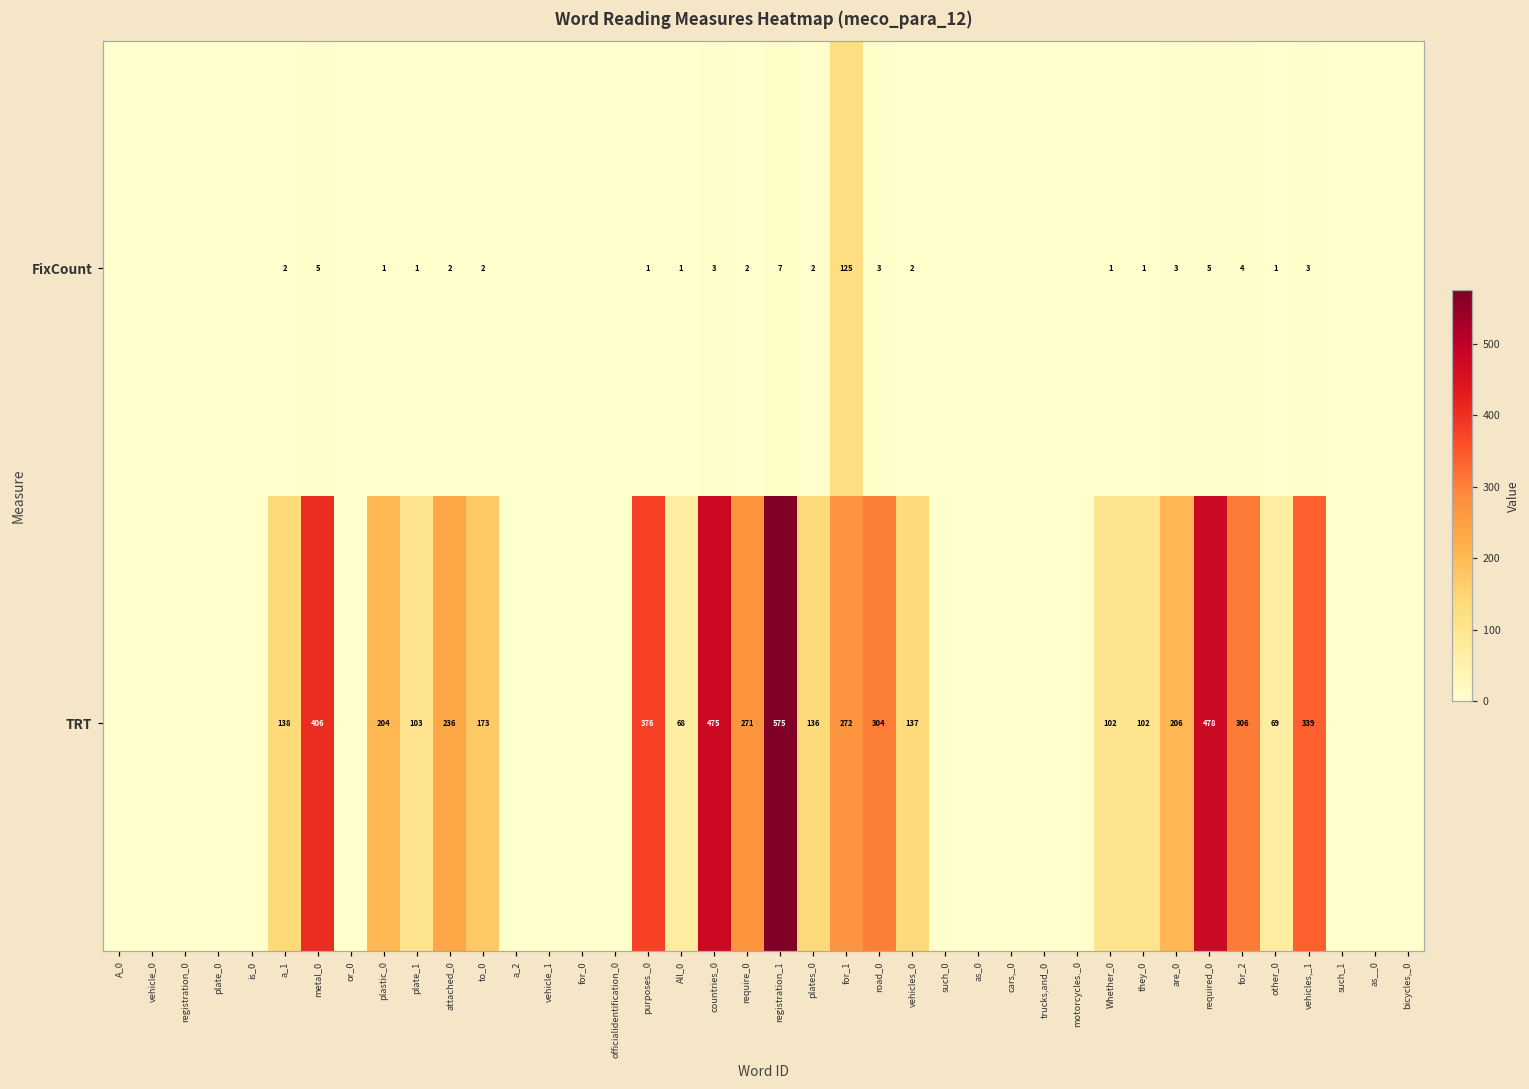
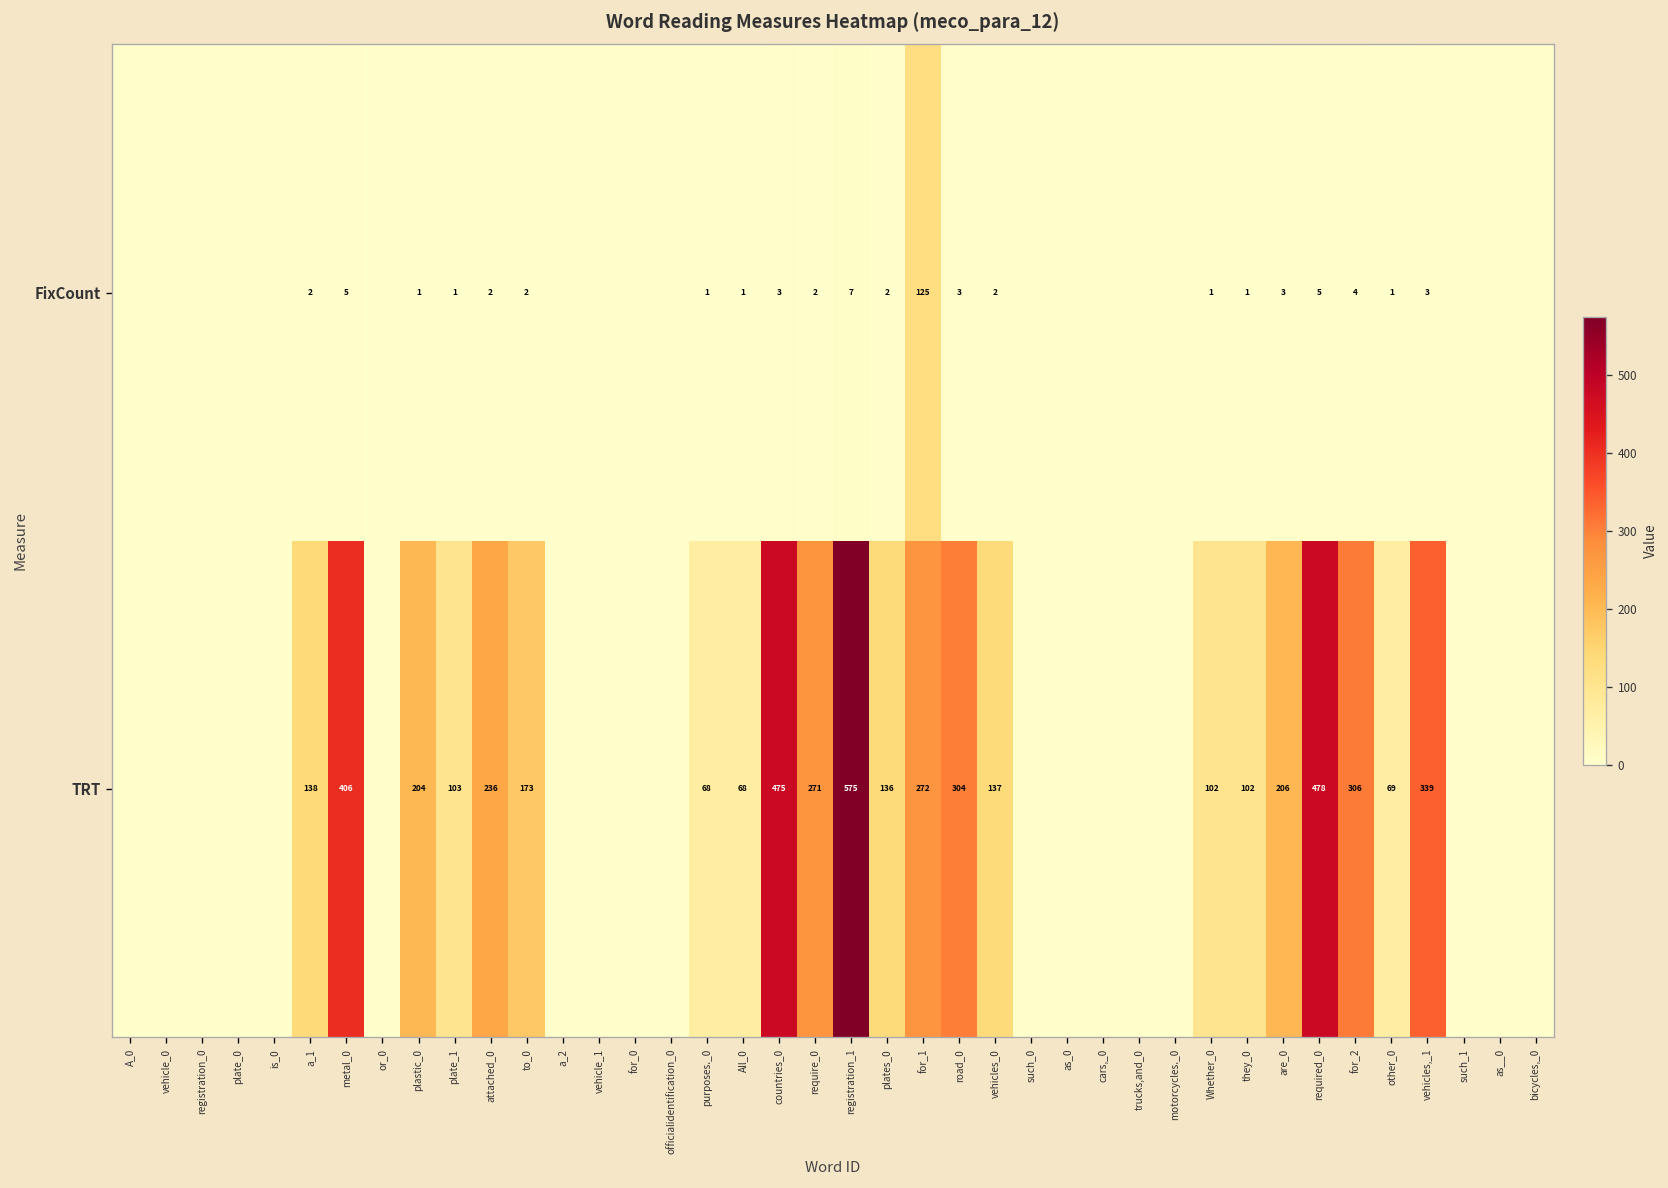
  {
    "FixCount": {
      "a_1": 2,
      "metal_0": 5,
      "plastic_0": 1,
      "plate_1": 1,
      "attached_0": 2,
      "to_0": 2,
      "purposes._0": 1,
      "All_0": 1,
      "countries_0": 3,
      "require_0": 2,
      "registration_1": 7,
      "plates_0": 2,
      "for_1": 125,
      "road_0": 3,
      "vehicles_0": 2,
      "Whether_0": 1,
      "they_0": 1,
      "are_0": 3,
      "required_0": 5,
      "for_2": 4,
      "other_0": 1,
      "vehicles,_1": 3
    },
    "TRT": {
      "a_1": 138,
      "metal_0": 406,
      "plastic_0": 204,
      "plate_1": 103,
      "attached_0": 236,
      "to_0": 173,
-     "purposes._0": 376,
+     "purposes._0": 68,
      "All_0": 68,
      "countries_0": 475,
      "require_0": 271,
      "registration_1": 575,
      "plates_0": 136,
      "for_1": 272,
      "road_0": 304,
      "vehicles_0": 137,
      "Whether_0": 102,
      "they_0": 102,
      "are_0": 206,
      "required_0": 478,
      "for_2": 306,
      "other_0": 69,
      "vehicles,_1": 339
    }
  }
